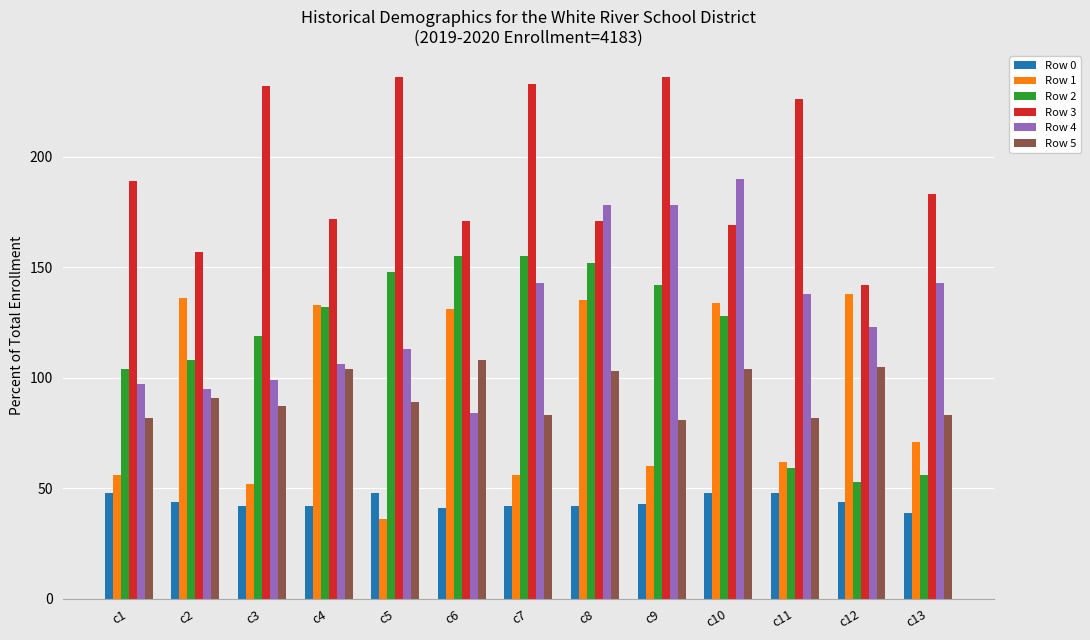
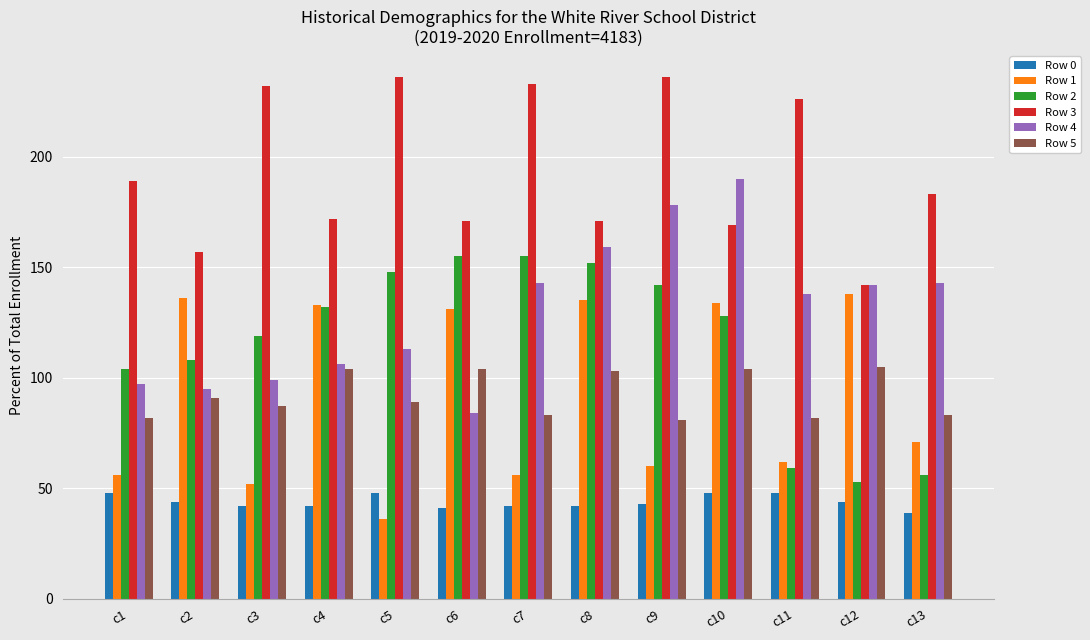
  {
    "Row 0": {
      "c1": 48,
      "c2": 44,
      "c3": 42,
      "c4": 42,
      "c5": 48,
      "c6": 41,
      "c7": 42,
      "c8": 42,
      "c9": 43,
      "c10": 48,
      "c11": 48,
      "c12": 44,
      "c13": 39
    },
    "Row 1": {
      "c1": 56,
      "c2": 136,
      "c3": 52,
      "c4": 133,
      "c5": 36,
      "c6": 131,
      "c7": 56,
      "c8": 135,
      "c9": 60,
      "c10": 134,
      "c11": 62,
      "c12": 138,
      "c13": 71
    },
    "Row 2": {
      "c1": 104,
      "c2": 108,
      "c3": 119,
      "c4": 132,
      "c5": 148,
      "c6": 155,
      "c7": 155,
      "c8": 152,
      "c9": 142,
      "c10": 128,
      "c11": 59,
      "c12": 53,
      "c13": 56
    },
    "Row 3": {
      "c1": 189,
      "c2": 157,
      "c3": 232,
      "c4": 172,
      "c5": 236,
      "c6": 171,
      "c7": 233,
      "c8": 171,
      "c9": 236,
      "c10": 169,
      "c11": 226,
      "c12": 142,
      "c13": 183
    },
    "Row 4": {
      "c1": 97,
      "c2": 95,
      "c3": 99,
      "c4": 106,
      "c5": 113,
      "c6": 84,
      "c7": 143,
-     "c8": 178,
+     "c8": 159,
      "c9": 178,
      "c10": 190,
      "c11": 138,
-     "c12": 123,
+     "c12": 142,
      "c13": 143
    },
    "Row 5": {
      "c1": 82,
      "c2": 91,
      "c3": 87,
      "c4": 104,
      "c5": 89,
-     "c6": 108,
+     "c6": 104,
      "c7": 83,
      "c8": 103,
      "c9": 81,
      "c10": 104,
      "c11": 82,
      "c12": 105,
      "c13": 83
    }
  }
